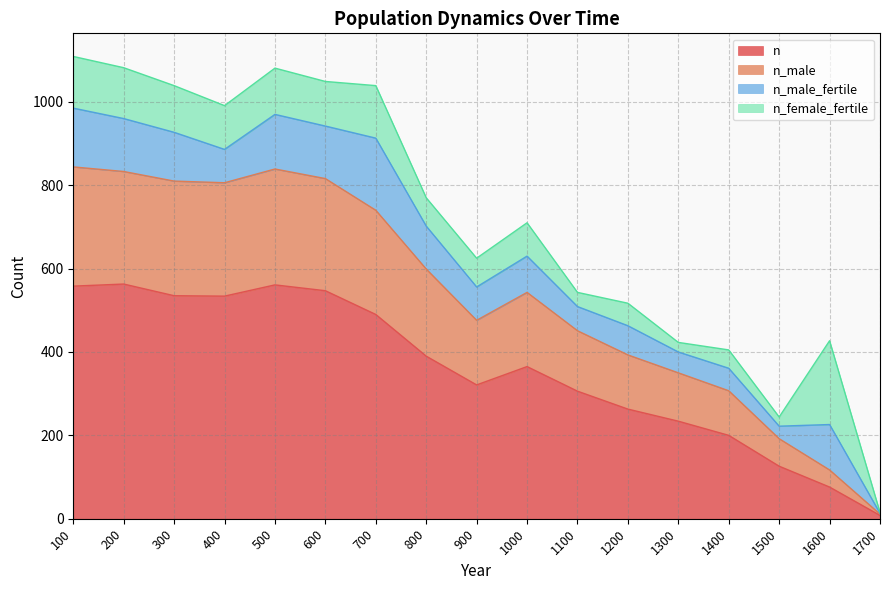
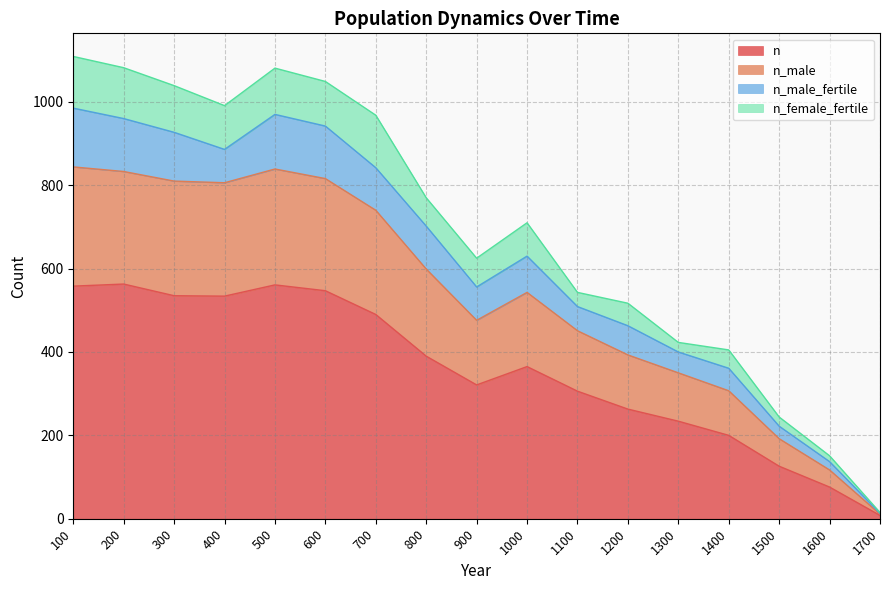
  {
    "n_male_fertile": {
      "100": 140,
      "200": 130,
      "300": 120,
      "400": 80,
      "500": 130,
      "600": 130,
-     "700": 170,
+     "700": 100,
      "800": 100,
      "900": 80,
      "1000": 90,
      "1100": 60,
      "1200": 70,
      "1300": 50,
      "1400": 50,
      "1500": 30,
-     "1600": 110
+     "1600": 20
    },
    "n_female_fertile": {
      "100": 120,
      "200": 120,
      "300": 110,
      "400": 110,
      "500": 110,
      "600": 110,
      "700": 130,
      "800": 70,
      "900": 70,
      "1000": 80,
      "1100": 30,
      "1200": 50,
      "1300": 20,
      "1400": 40,
      "1500": 20,
-     "1600": 200
+     "1600": 10
    }
  }
